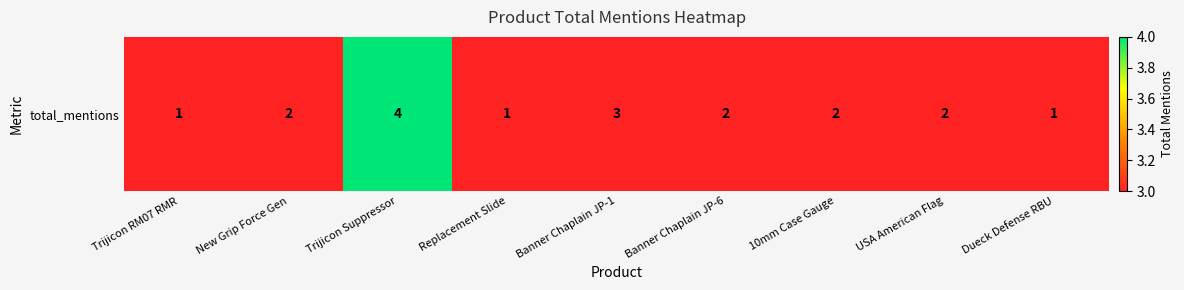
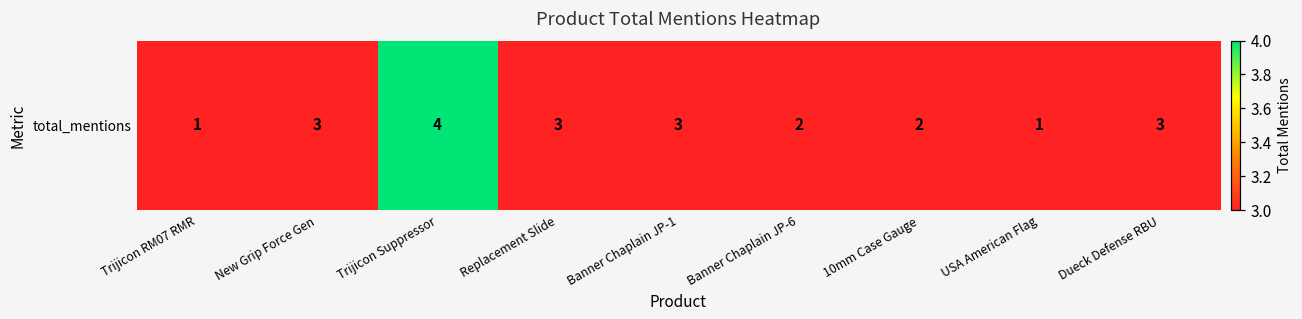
  {
    "total_mentions": {
      "Trijicon RM07 RMR": 1,
-     "New Grip Force Gen": 2,
+     "New Grip Force Gen": 3,
      "Trijicon Suppressor": 4,
-     "Replacement Slide": 1,
+     "Replacement Slide": 3,
      "Banner Chaplain JP-1": 3,
      "Banner Chaplain JP-6": 2,
      "10mm Case Gauge": 2,
-     "USA American Flag": 2,
-     "Dueck Defense RBU": 1
+     "USA American Flag": 1,
+     "Dueck Defense RBU": 3
    }
  }
